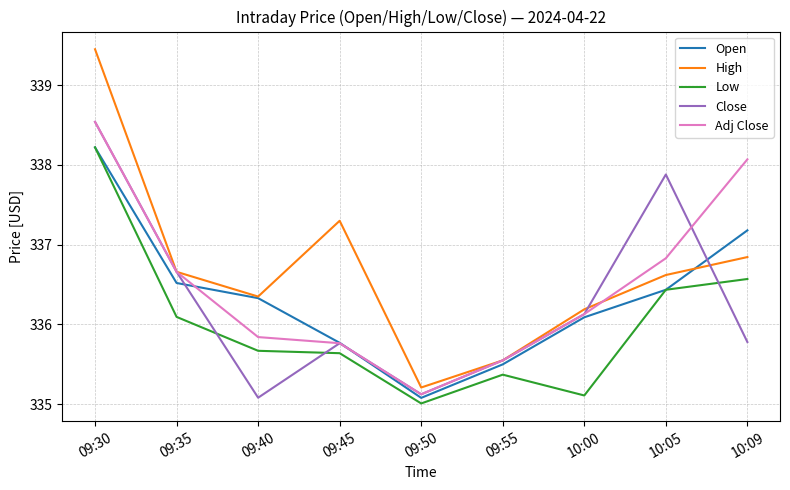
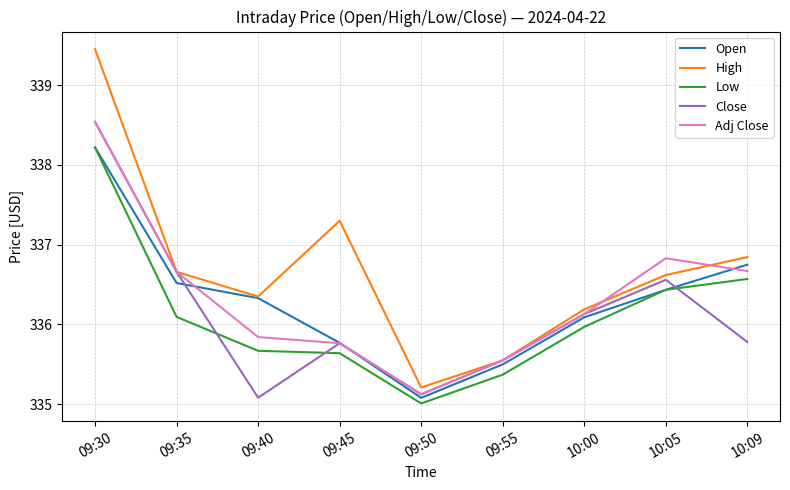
  {
    "Open": {
      "09:35": 336.5,
      "09:50": 335.1,
      "09:55": 335.5,
      "10:00": 336.1,
-     "10:09": 337.2
+     "10:09": 336.8
    },
    "High": {
      "09:30": 339.5,
      "09:45": 337.3,
      "09:50": 335.2,
      "10:00": 336.2,
      "10:05": 336.6,
      "10:09": 336.8
    },
    "Low": {
      "09:35": 336.1,
      "09:40": 335.7,
      "09:45": 335.6,
      "09:50": 335.0,
      "09:55": 335.4,
-     "10:00": 335.1,
+     "10:00": 336.0,
      "10:09": 336.6
    },
    "Close": {
      "09:40": 335.1,
-     "10:05": 337.9,
+     "10:05": 336.6,
      "10:09": 335.8
    },
    "Adj Close": {
      "09:40": 335.8,
      "10:05": 336.8,
-     "10:09": 338.1
+     "10:09": 336.7
    }
  }
